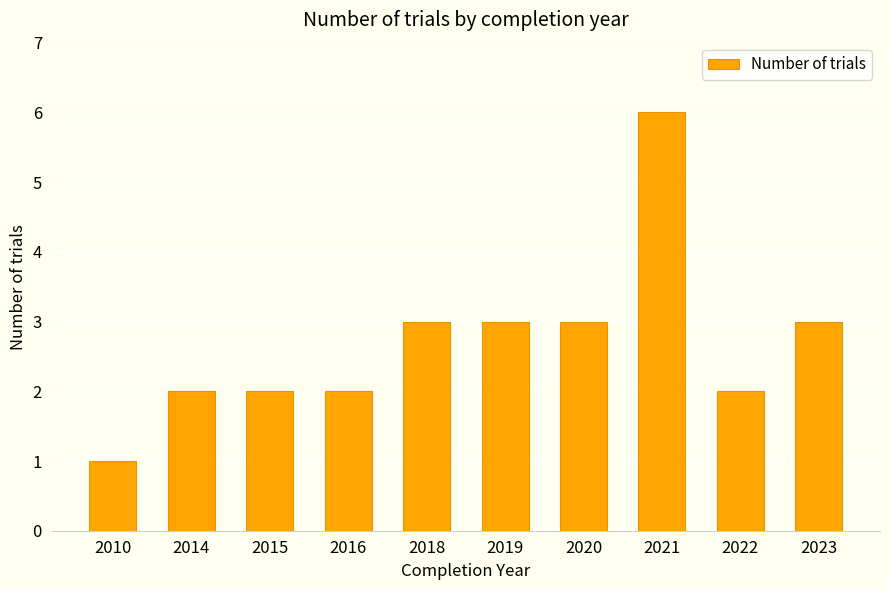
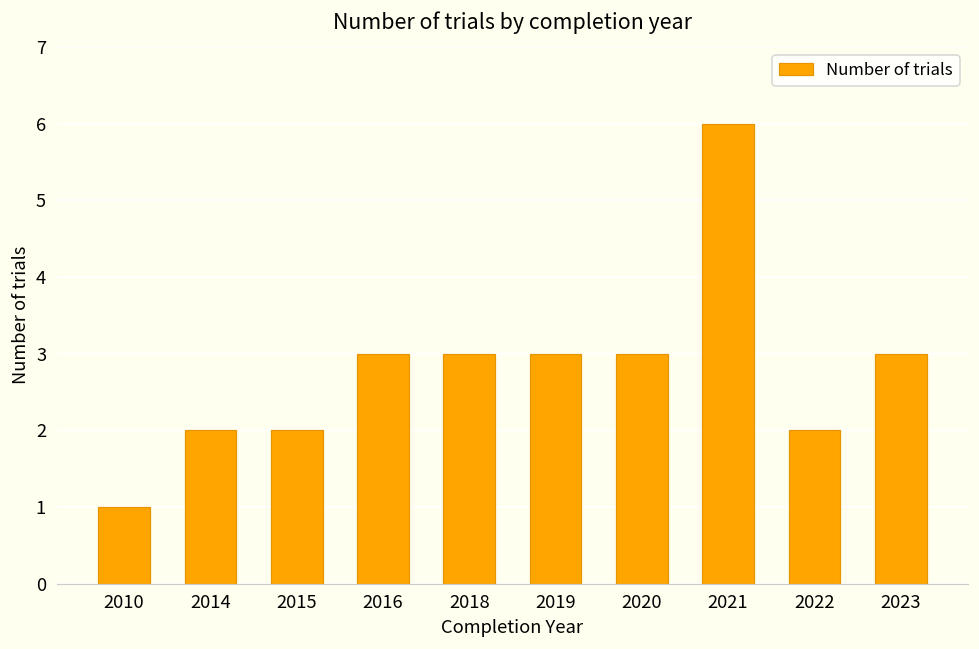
  {
    "2010": 1,
    "2014": 2,
    "2015": 2,
-   "2016": 2,
+   "2016": 3,
    "2018": 3,
    "2019": 3,
    "2020": 3,
    "2021": 6,
    "2022": 2,
    "2023": 3
  }
